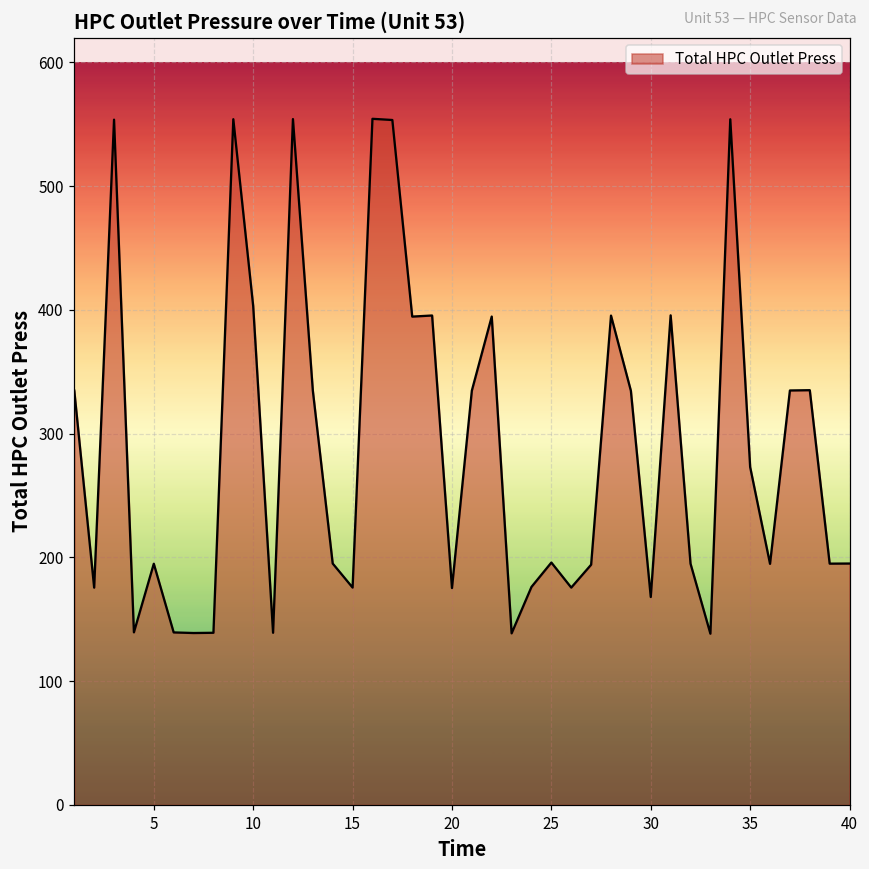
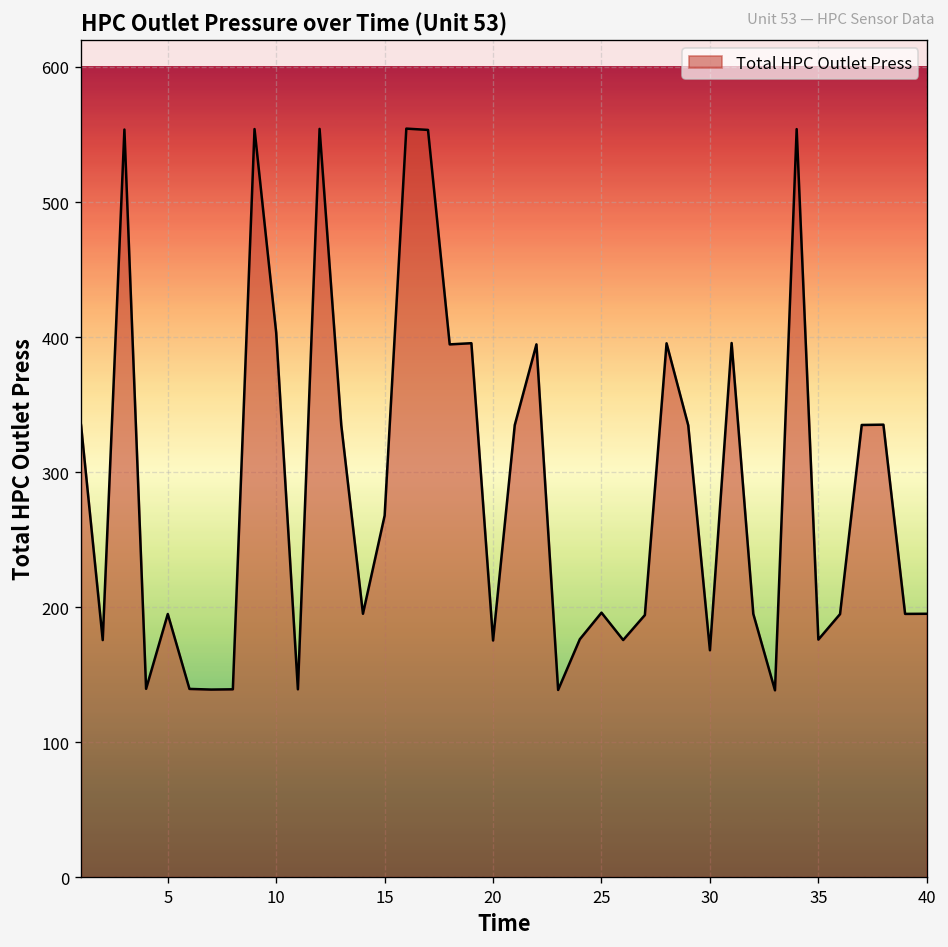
  {
    "5": 195,
    "10": 403,
-   "15": 176,
+   "15": 268,
    "20": 175,
    "25": 196,
    "30": 168,
-   "35": 273,
+   "35": 176,
    "40": 195
  }
